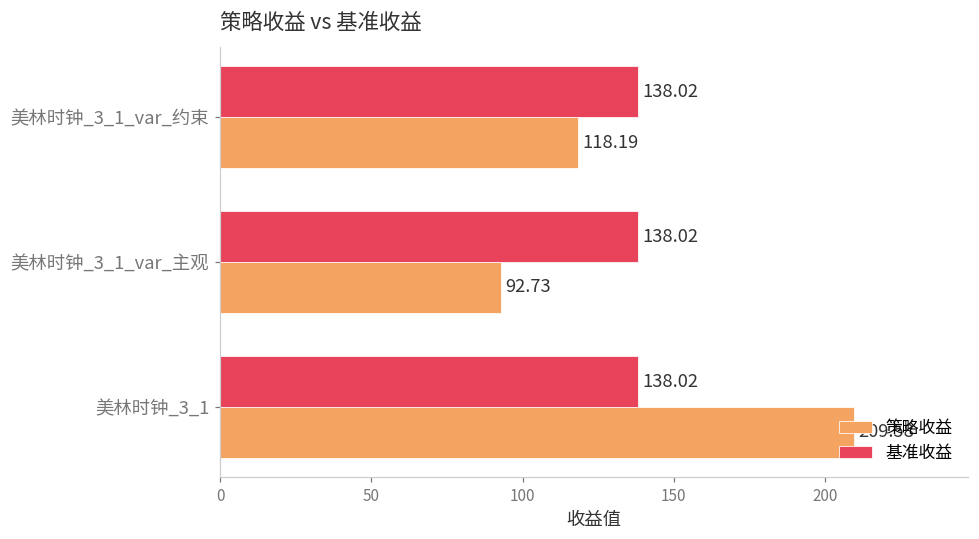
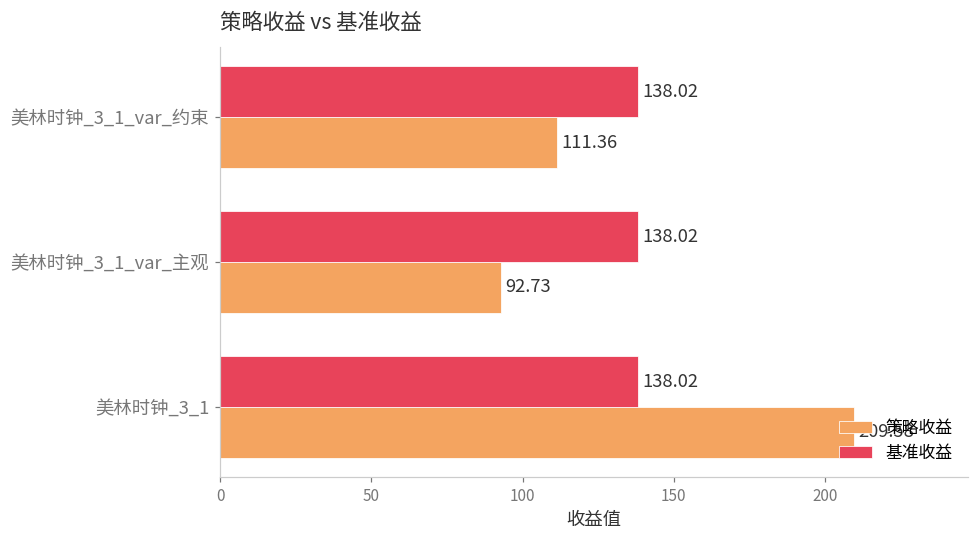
  {
    "策略收益": {
-     "美林时钟_3_1_var_约束": 118.19,
+     "美林时钟_3_1_var_约束": 111.36,
      "美林时钟_3_1_var_主观": 92.73,
      "美林时钟_3_1": 209.58
    },
    "基准收益": {
      "美林时钟_3_1_var_约束": 138.02,
      "美林时钟_3_1_var_主观": 138.02,
      "美林时钟_3_1": 138.02
    }
  }
